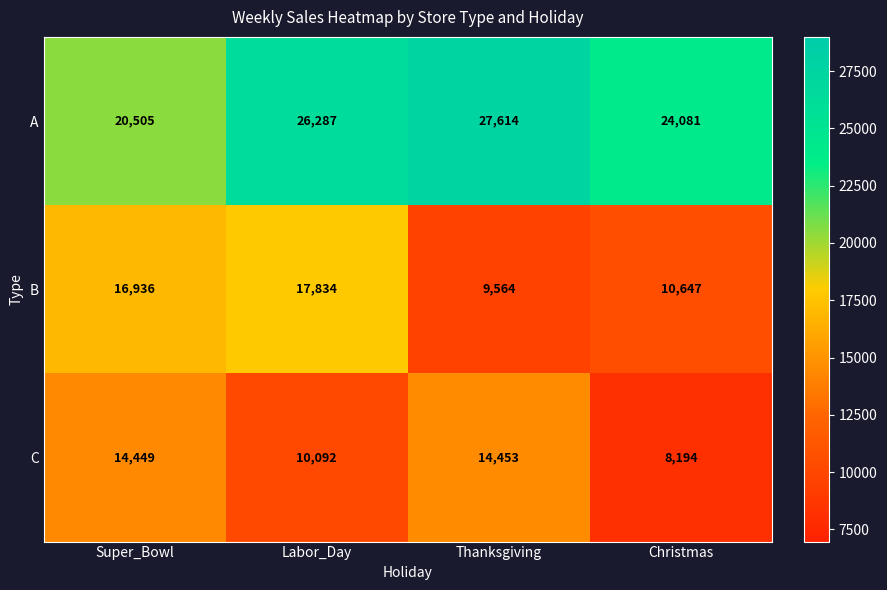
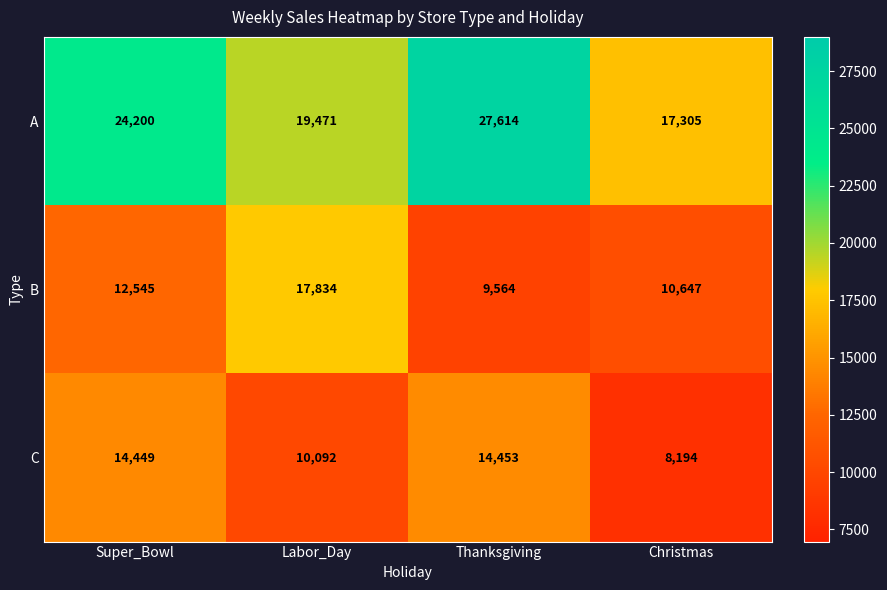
  {
    "A": {
-     "Super_Bowl": "20,505",
-     "Labor_Day": "26,287",
+     "Super_Bowl": "24,200",
+     "Labor_Day": "19,471",
      "Thanksgiving": "27,614",
-     "Christmas": "24,081"
+     "Christmas": "17,305"
    },
    "B": {
-     "Super_Bowl": "16,936",
+     "Super_Bowl": "12,545",
      "Labor_Day": "17,834",
      "Thanksgiving": "9,564",
      "Christmas": "10,647"
    },
    "C": {
      "Super_Bowl": "14,449",
      "Labor_Day": "10,092",
      "Thanksgiving": "14,453",
      "Christmas": "8,194"
    }
  }
